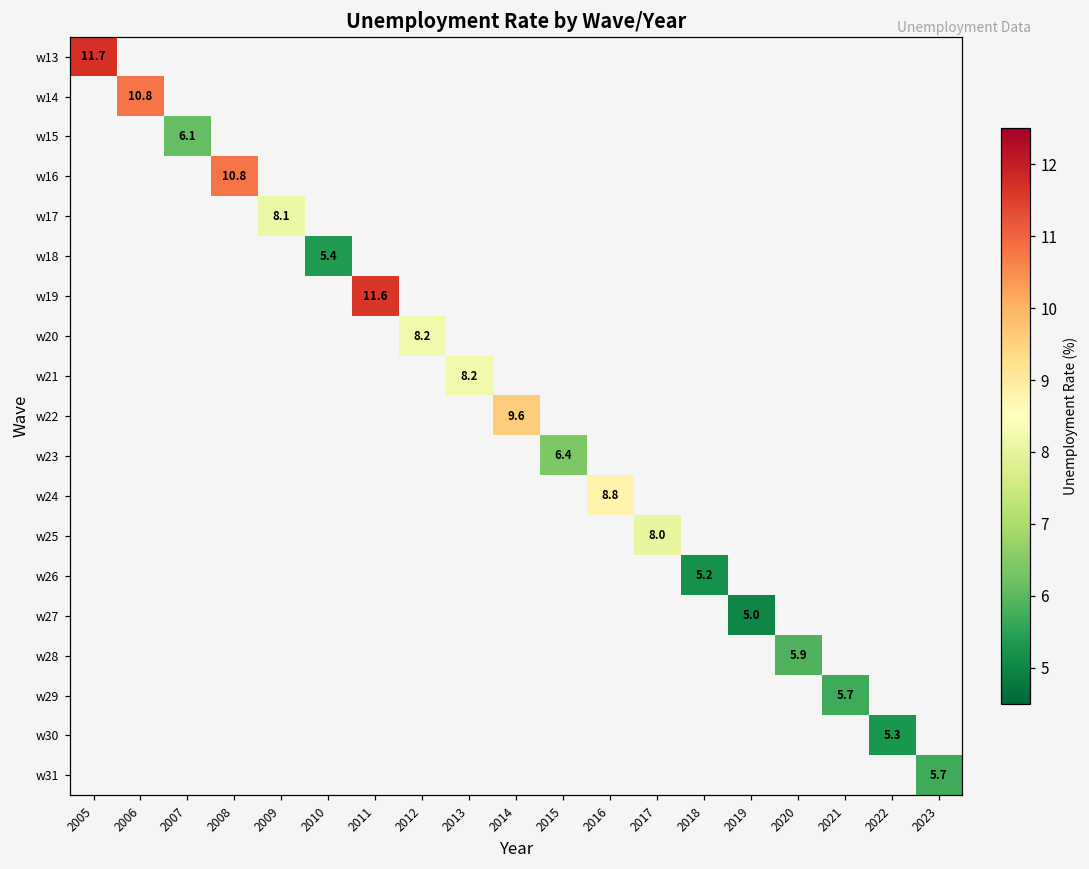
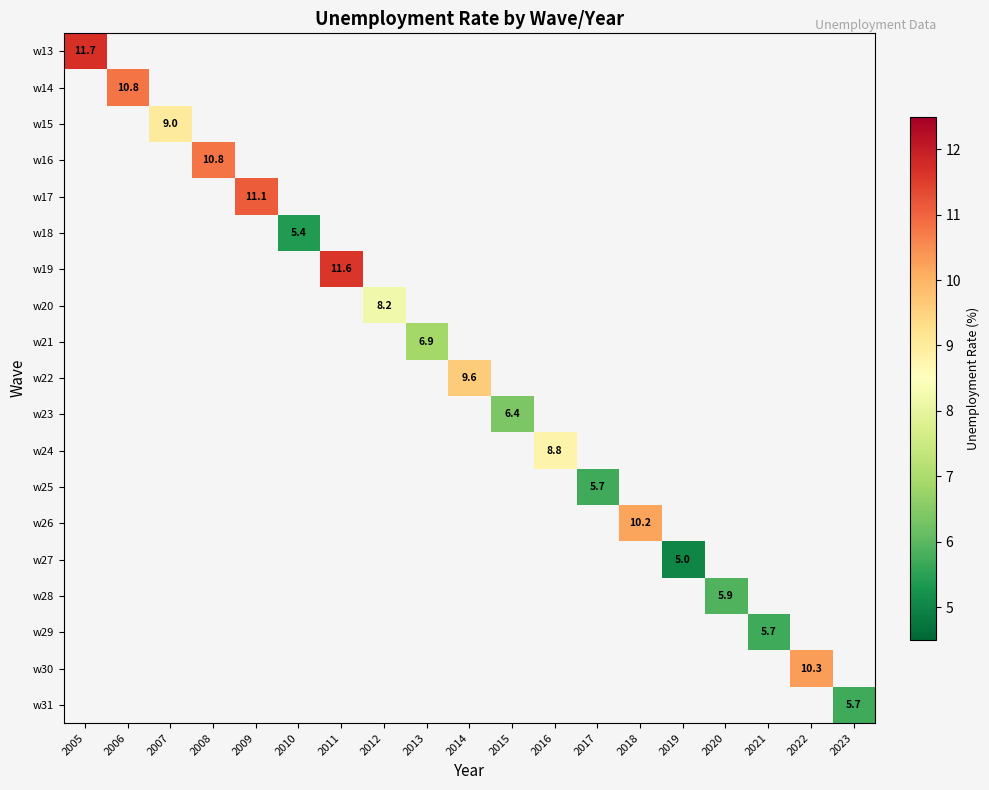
  {
    "w13": {
      "2005": 11.7
    },
    "w14": {
      "2006": 10.8
    },
    "w15": {
-     "2007": 6.1
+     "2007": 9.0
    },
    "w16": {
      "2008": 10.8
    },
    "w17": {
-     "2009": 8.1
+     "2009": 11.1
    },
    "w18": {
      "2010": 5.4
    },
    "w19": {
      "2011": 11.6
    },
    "w20": {
      "2012": 8.2
    },
    "w21": {
-     "2013": 8.2
+     "2013": 6.9
    },
    "w22": {
      "2014": 9.6
    },
    "w23": {
      "2015": 6.4
    },
    "w24": {
      "2016": 8.8
    },
    "w25": {
-     "2017": 8.0
+     "2017": 5.7
    },
    "w26": {
-     "2018": 5.2
+     "2018": 10.2
    },
    "w27": {
      "2019": 5.0
    },
    "w28": {
      "2020": 5.9
    },
    "w29": {
      "2021": 5.7
    },
    "w30": {
-     "2022": 5.3
+     "2022": 10.3
    },
    "w31": {
      "2023": 5.7
    }
  }
